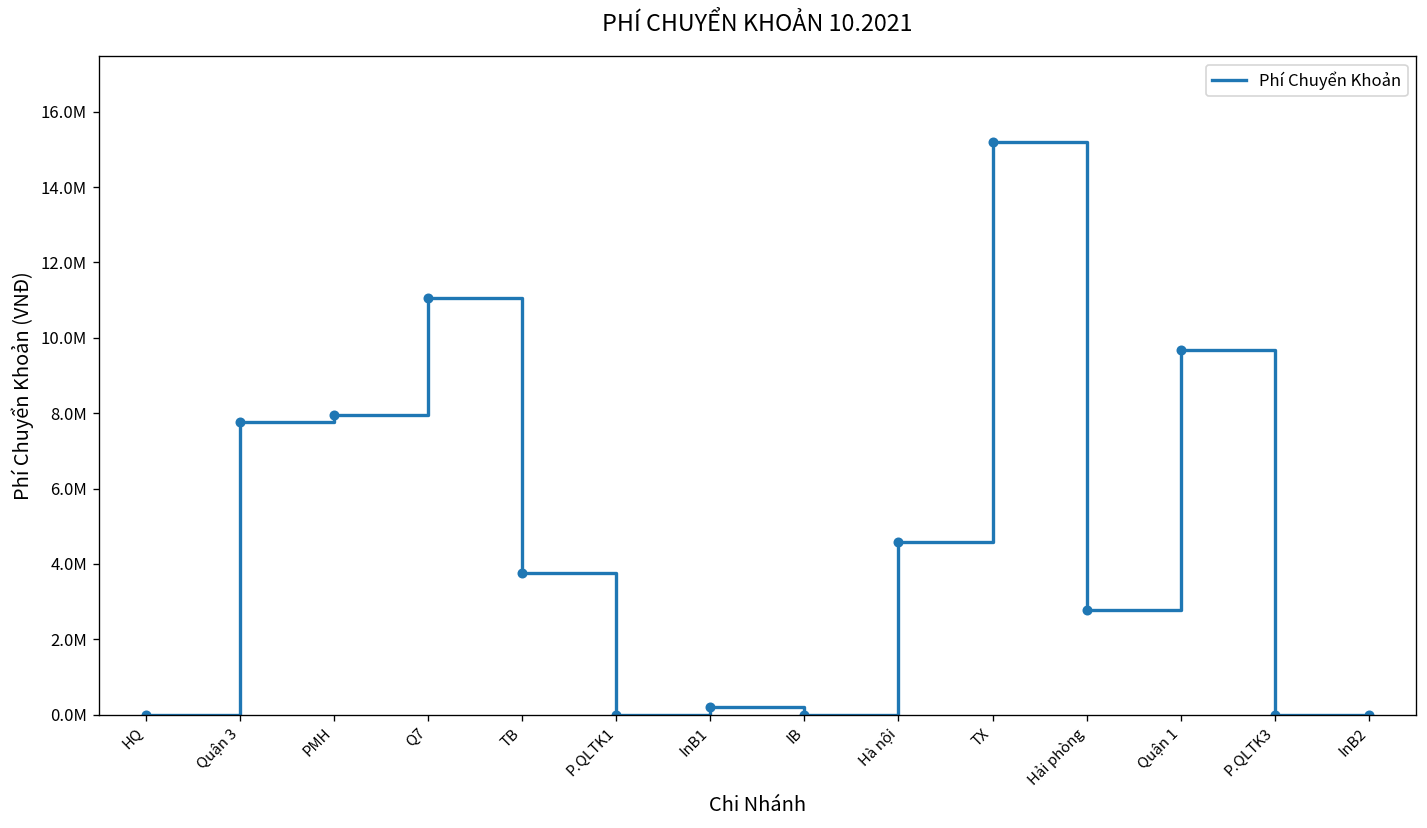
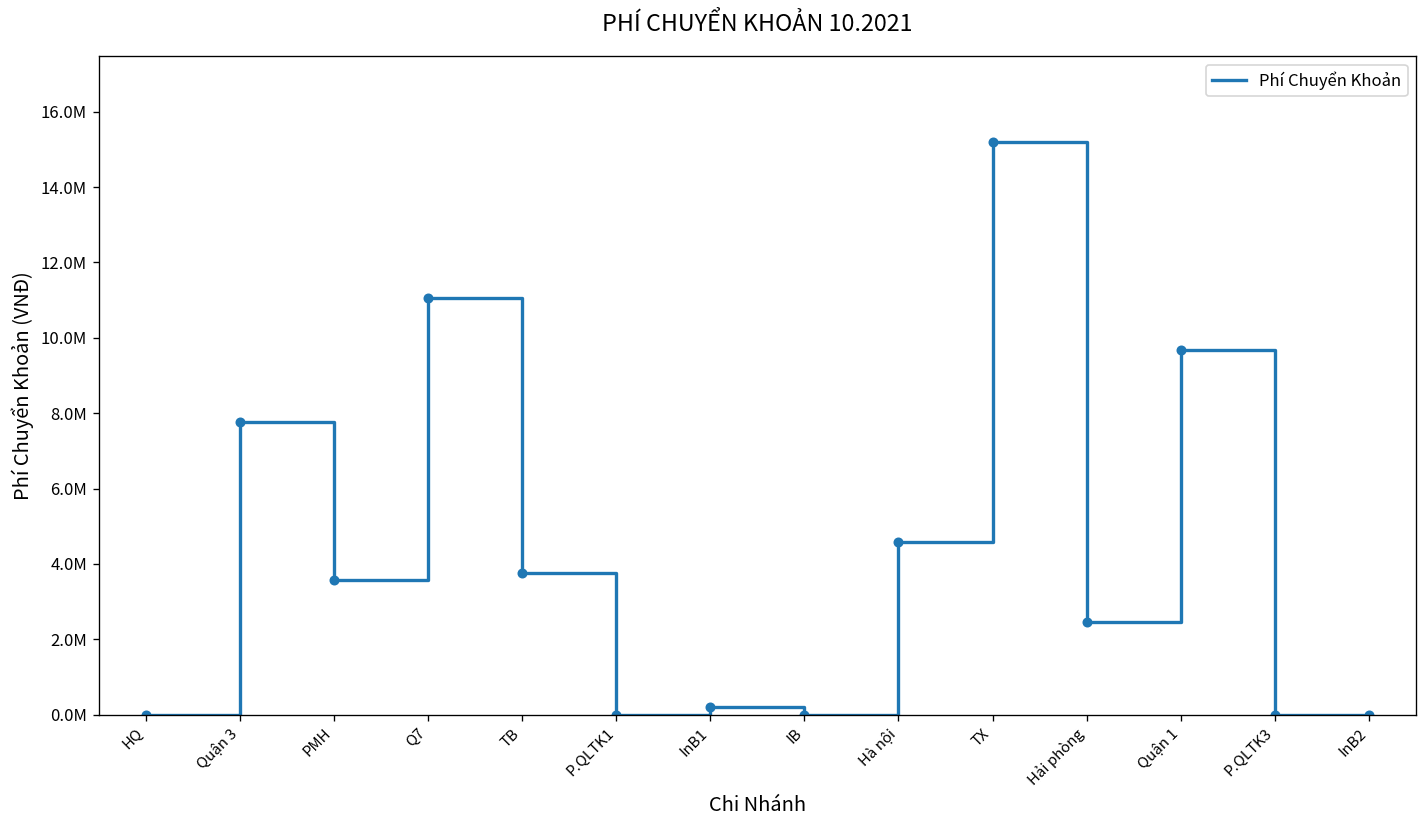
  {
    "HQ": 0,
    "Quận 3": 7800000,
-   "PMH": 8000000,
+   "PMH": 3600000,
    "Q7": 11000000,
    "TB": 3800000,
    "P.QLTK1": 0,
    "InB1": 200000,
    "IB": 0,
    "Hà nội": 4600000,
    "TX": 15200000,
-   "Hải phòng": 2800000,
+   "Hải phòng": 2500000,
    "Quận 1": 9700000,
    "P.QLTK3": 0,
    "InB2": 0
  }
